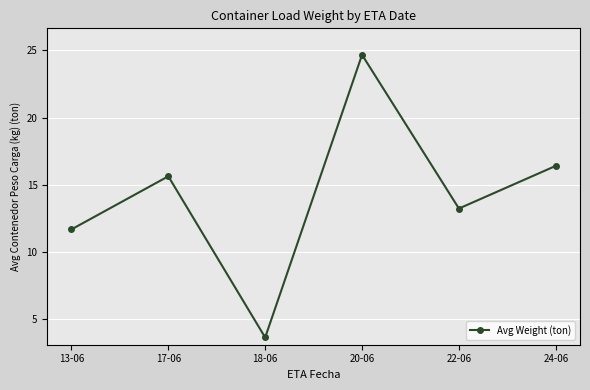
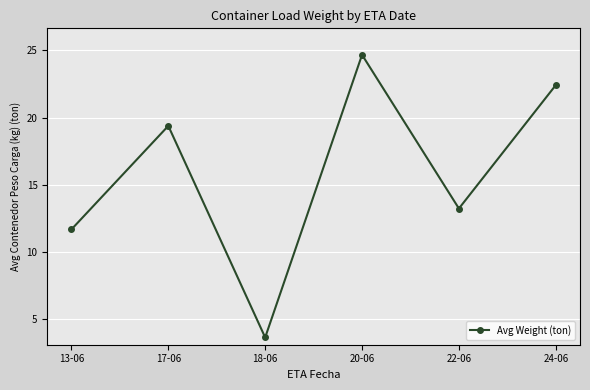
  {
    "13-06": 11.7,
-   "17-06": 15.6,
+   "17-06": 19.4,
    "18-06": 3.6,
    "20-06": 24.7,
    "22-06": 13.2,
-   "24-06": 16.4
+   "24-06": 22.4
  }
